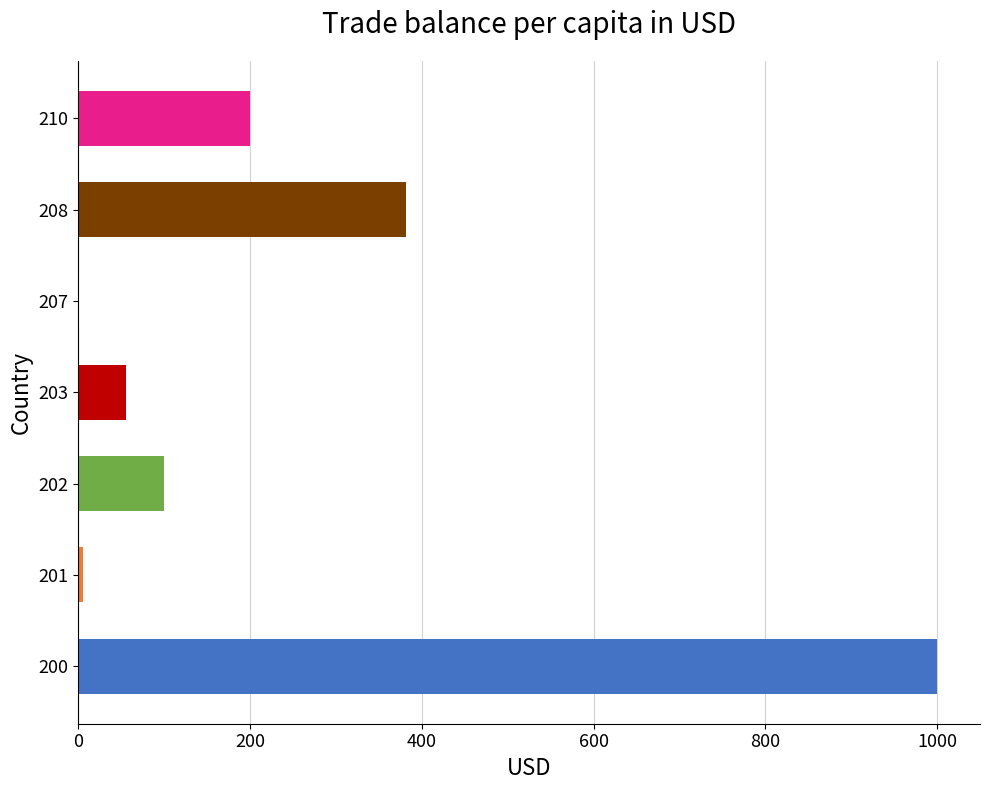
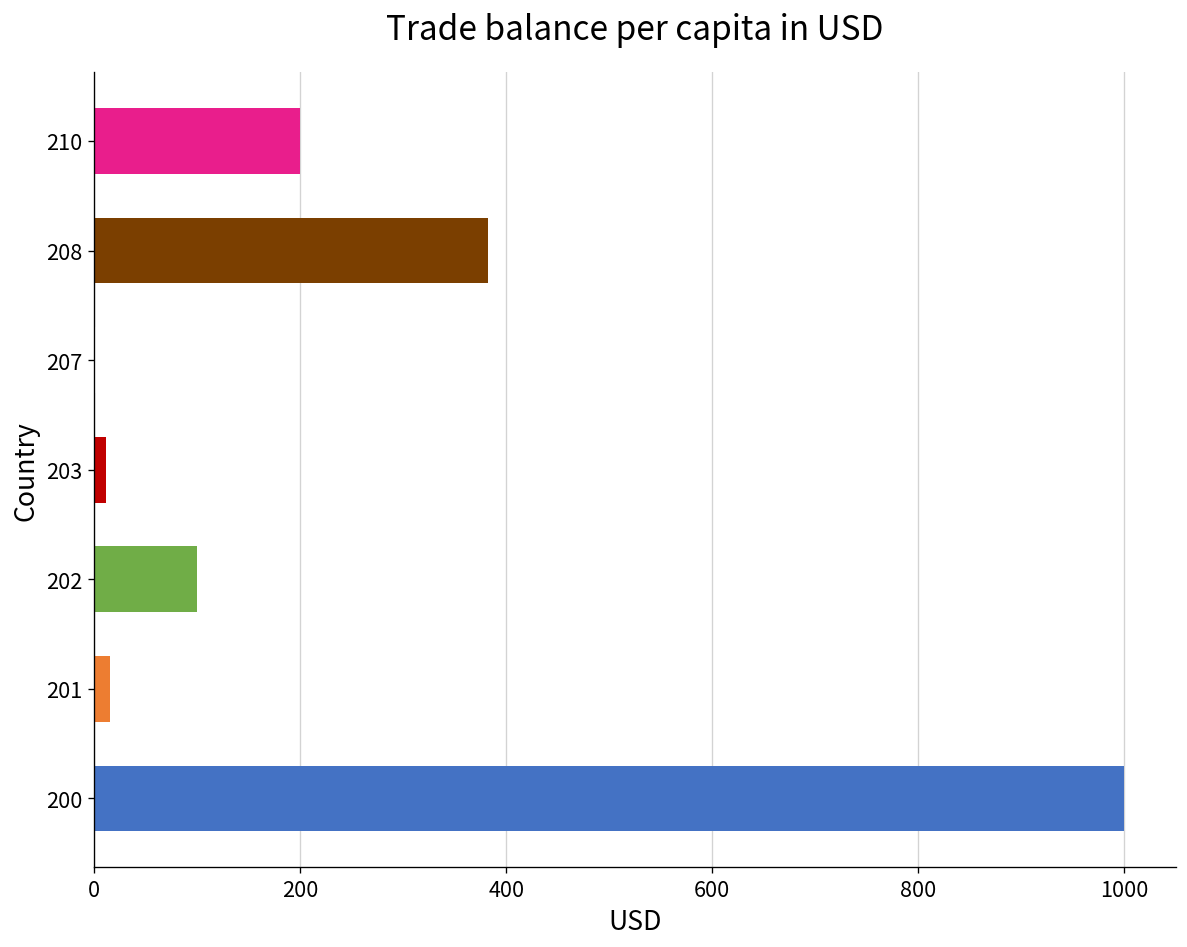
  {
    "210": 200,
    "208": 380,
    "207": 120,
-   "203": 60,
+   "203": 10,
    "202": 100,
-   "201": 10,
+   "201": 20,
    "200": 1000
  }
